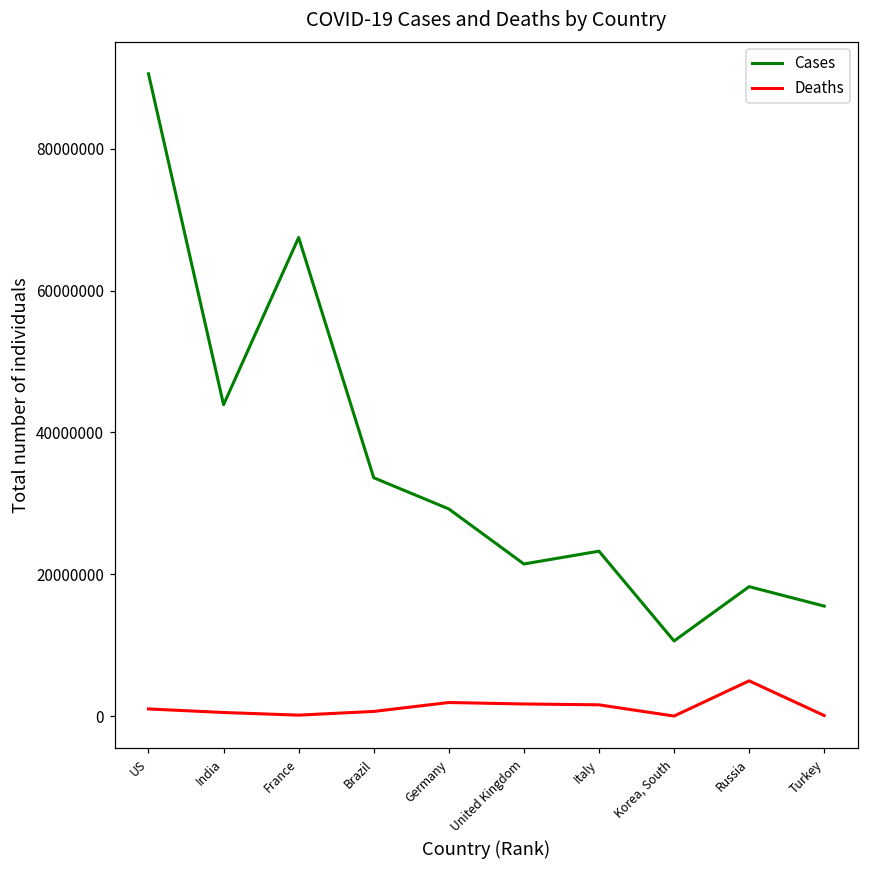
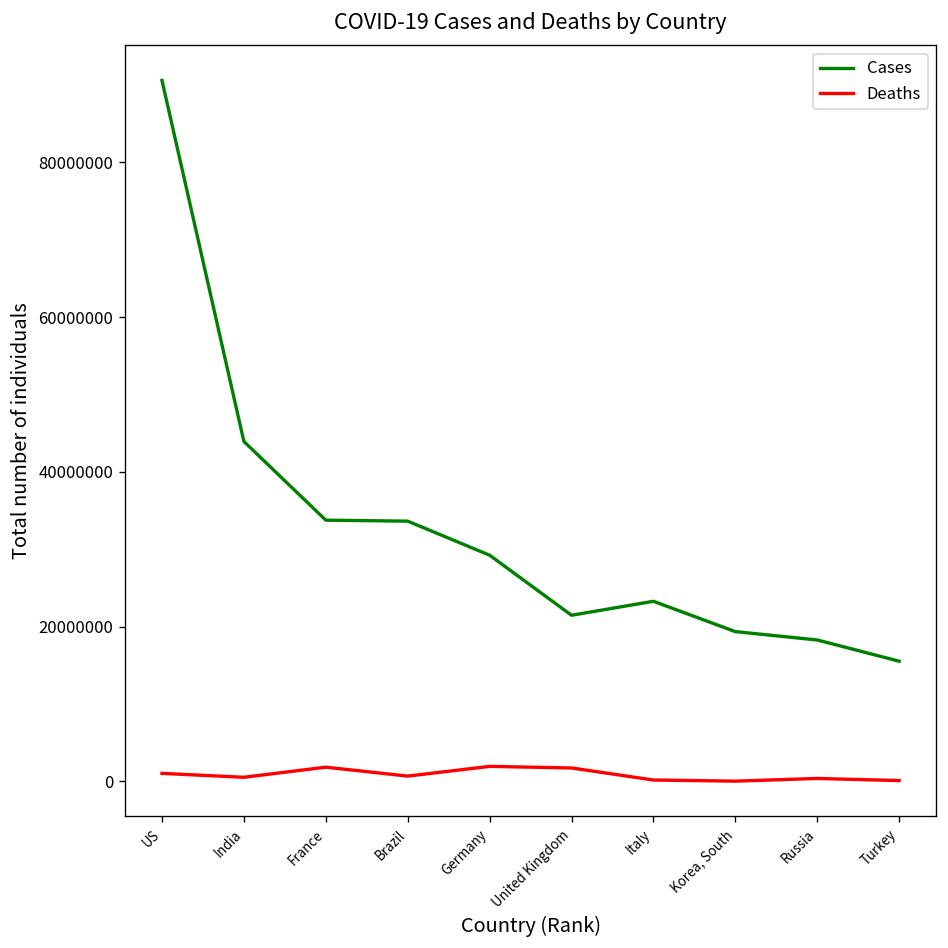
  {
    "Cases": {
      "US": 91000000,
      "India": 44000000,
-     "France": 67000000,
+     "France": 34000000,
      "Brazil": 34000000,
      "Germany": 29000000,
      "United Kingdom": 21000000,
      "Italy": 23000000,
-     "Korea, South": 11000000,
+     "Korea, South": 19000000,
      "Russia": 18000000,
      "Turkey": 16000000
    },
    "Deaths": {
      "US": 1000000,
      "India": 1000000,
-     "France": 0,
+     "France": 2000000,
      "Brazil": 1000000,
      "Germany": 2000000,
      "United Kingdom": 2000000,
-     "Italy": 2000000,
+     "Italy": 0,
      "Korea, South": 0,
-     "Russia": 5000000,
+     "Russia": 0,
      "Turkey": 0
    }
  }
